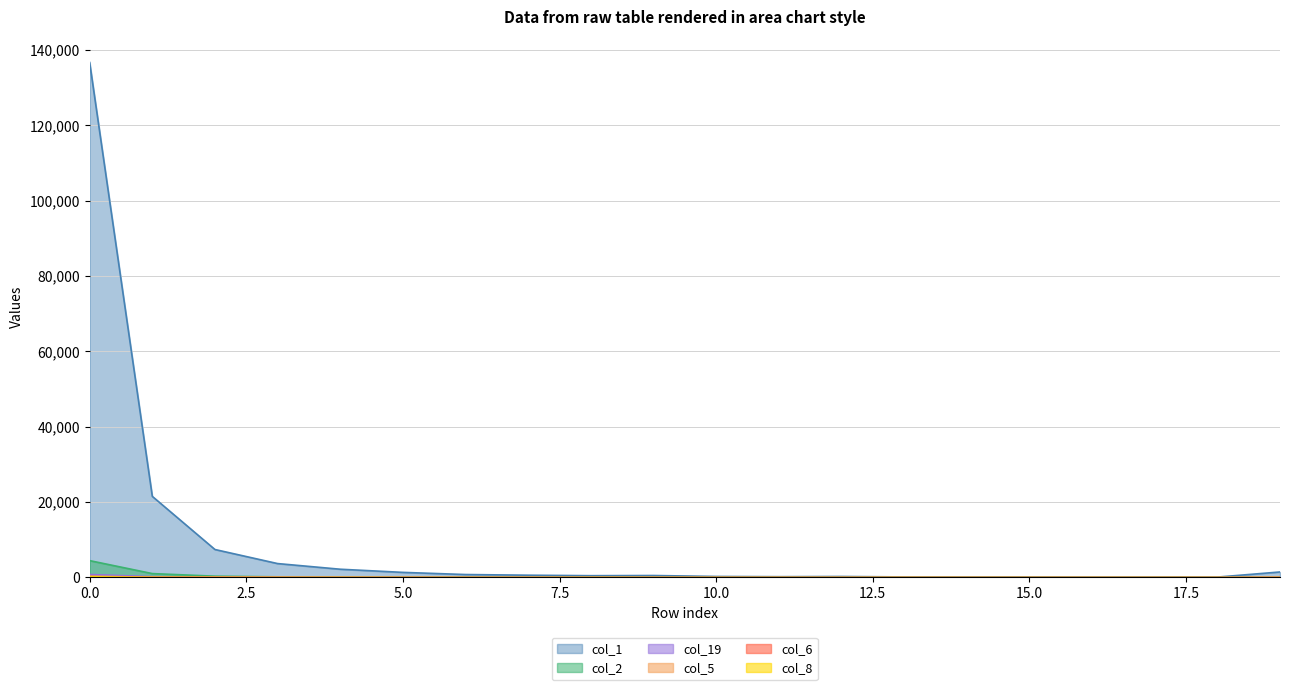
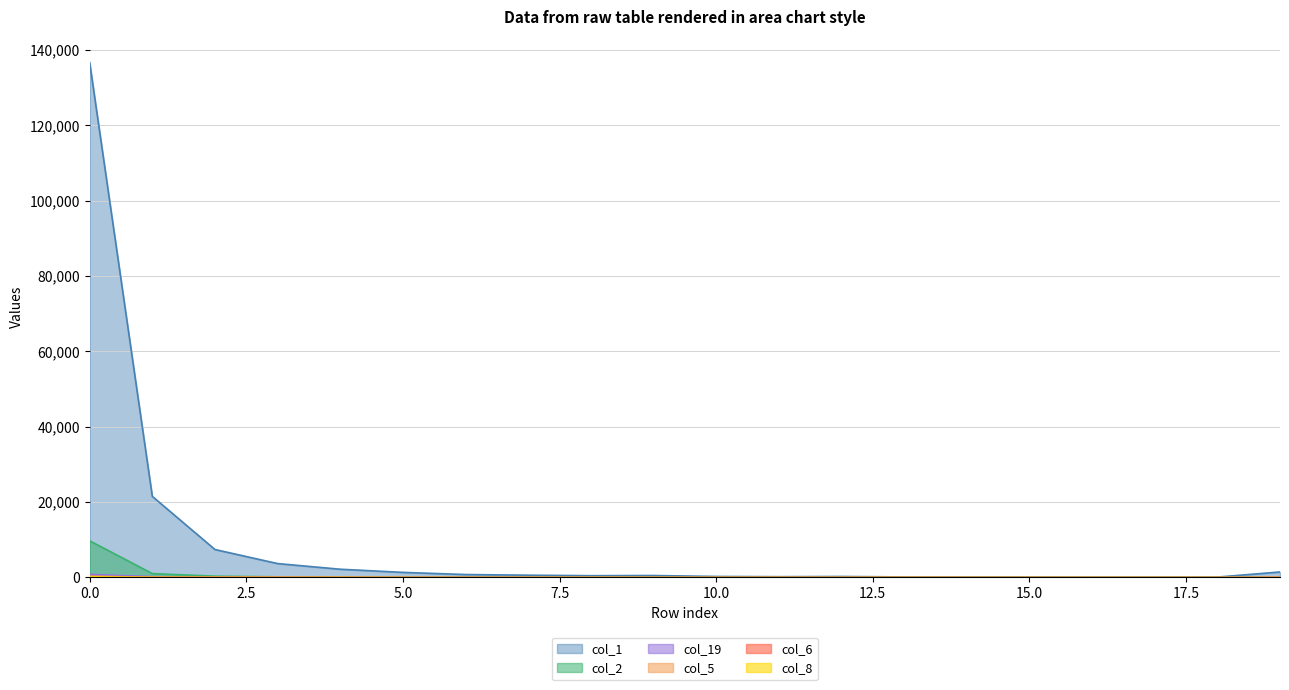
  {
    "col_2": {
-     "0.0": "4,000"
+     "0.0": "10,000"
    }
  }
